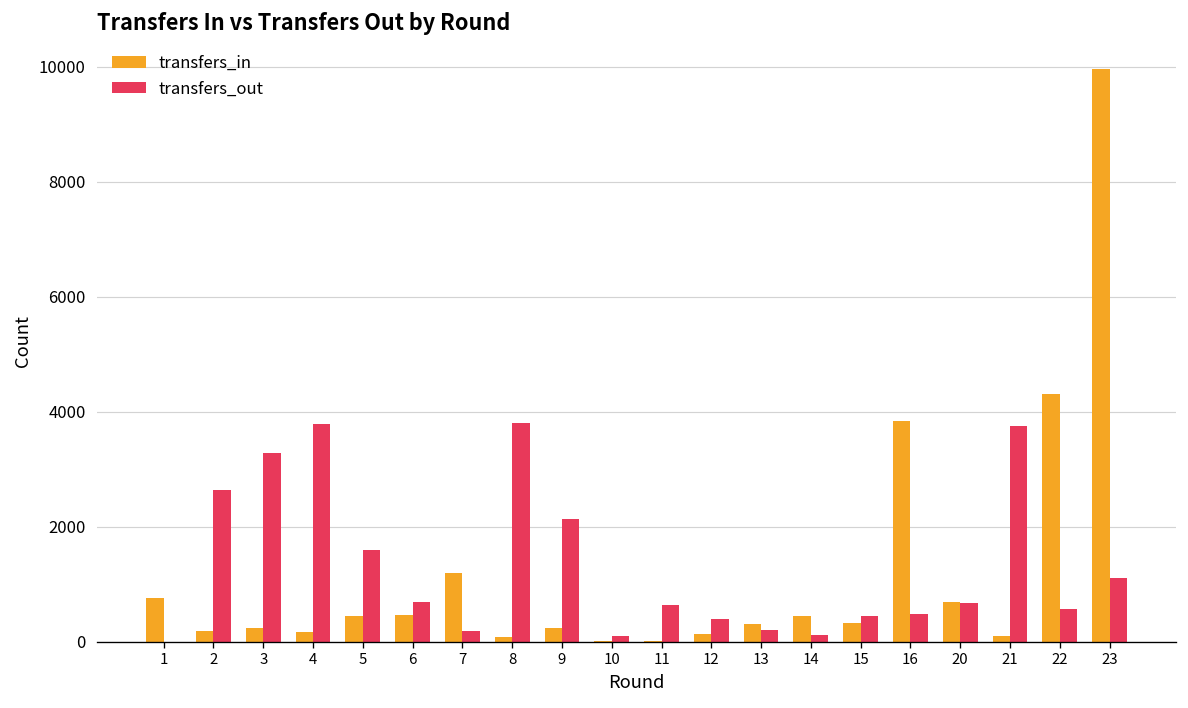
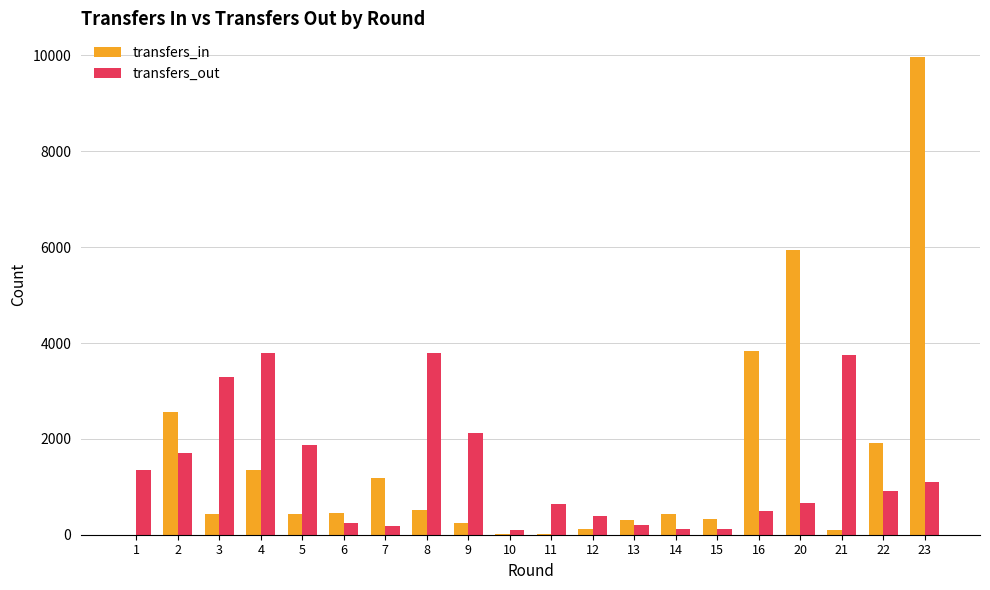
  {
    "transfers_in": {
-     "1": 800,
-     "2": 200,
-     "3": 200,
-     "4": 200,
+     "1": 0,
+     "2": 2600,
+     "3": 400,
+     "4": 1400,
      "5": 400,
      "6": 500,
      "7": 1200,
-     "8": 100,
+     "8": 500,
      "9": 200,
      "12": 100,
      "13": 300,
      "14": 400,
      "15": 300,
      "16": 3800,
-     "20": 700,
+     "20": 5900,
      "21": 100,
-     "22": 4300,
+     "22": 1900,
      "23": 10000
    },
    "transfers_out": {
-     "1": 0,
-     "2": 2600,
+     "1": 1400,
+     "2": 1700,
      "3": 3300,
      "4": 3800,
-     "5": 1600,
-     "6": 700,
+     "5": 1900,
+     "6": 200,
      "7": 200,
      "8": 3800,
      "9": 2100,
      "10": 100,
      "11": 600,
      "12": 400,
      "13": 200,
      "14": 100,
-     "15": 400,
+     "15": 100,
      "16": 500,
      "20": 700,
      "21": 3700,
-     "22": 600,
+     "22": 900,
      "23": 1100
    }
  }
